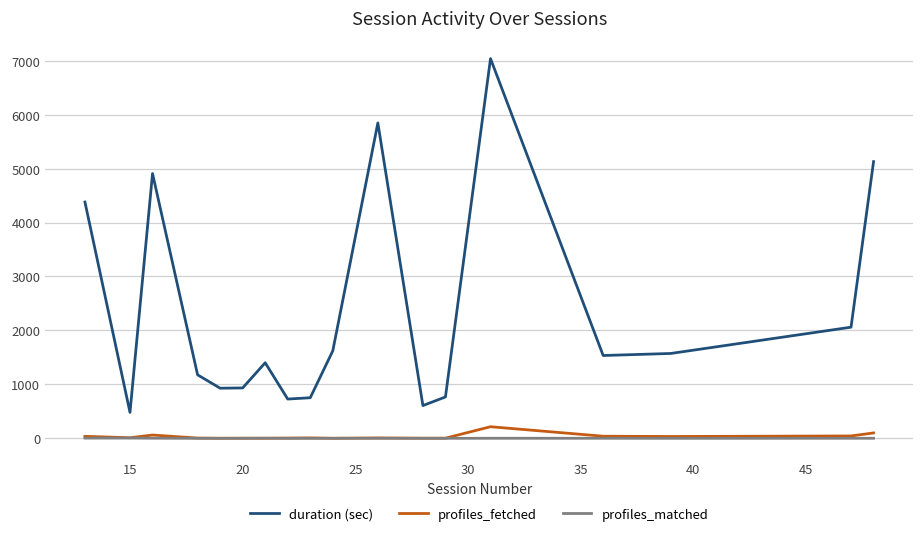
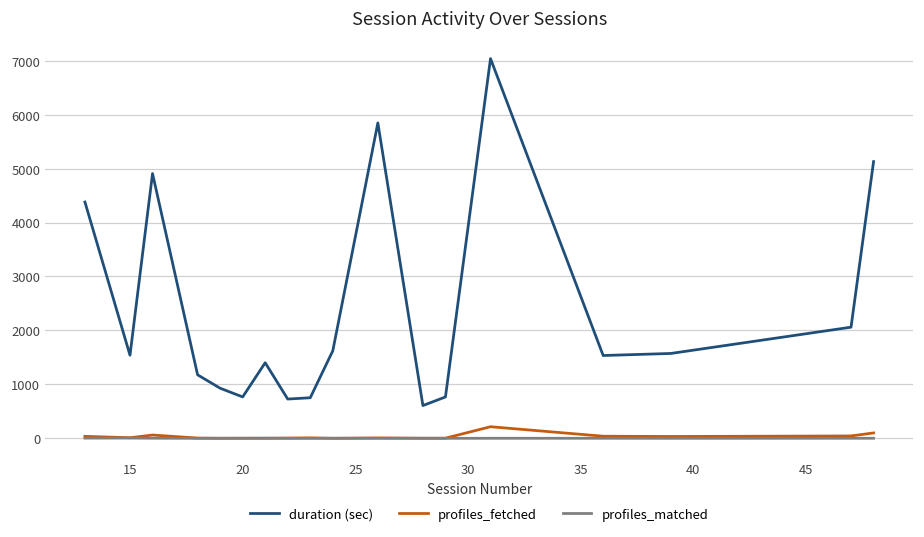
  {
    "duration (sec)": {
-     "15": 500,
-     "20": 900
+     "15": 1500,
+     "20": 800
    }
  }
